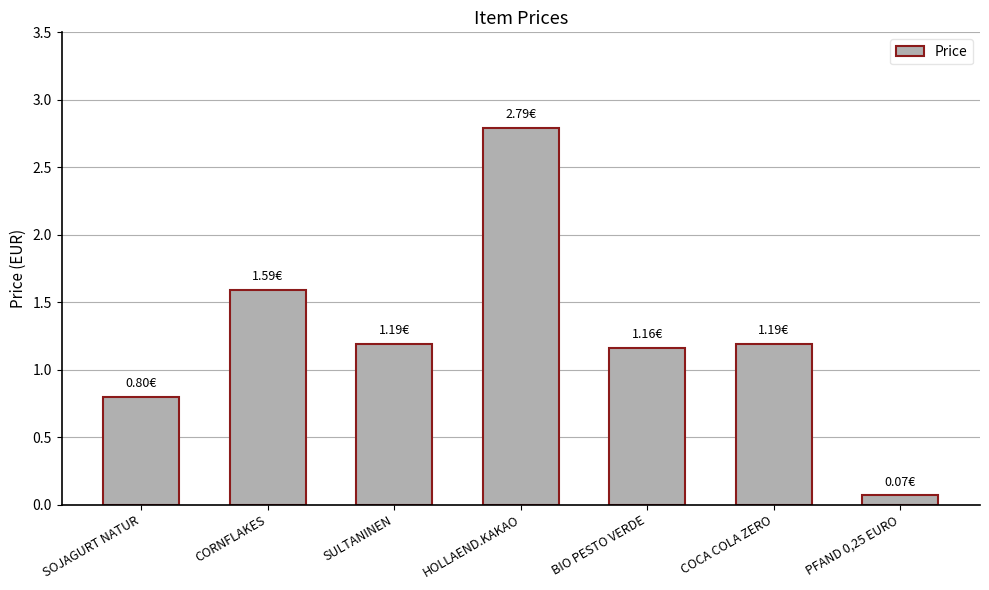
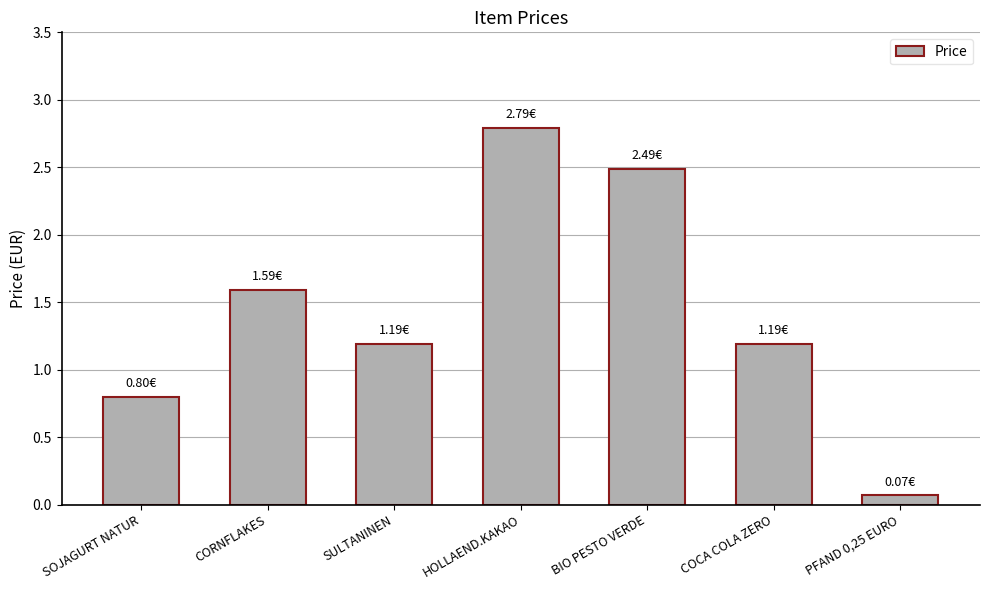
  {
    "SOJAGURT NATUR": "0.80€",
    "CORNFLAKES": "1.59€",
    "SULTANINEN": "1.19€",
    "HOLLAEND.KAKAO": "2.79€",
-   "BIO PESTO VERDE": "1.16€",
+   "BIO PESTO VERDE": "2.49€",
    "COCA COLA ZERO": "1.19€",
    "PFAND 0,25 EURO": "0.07€"
  }
